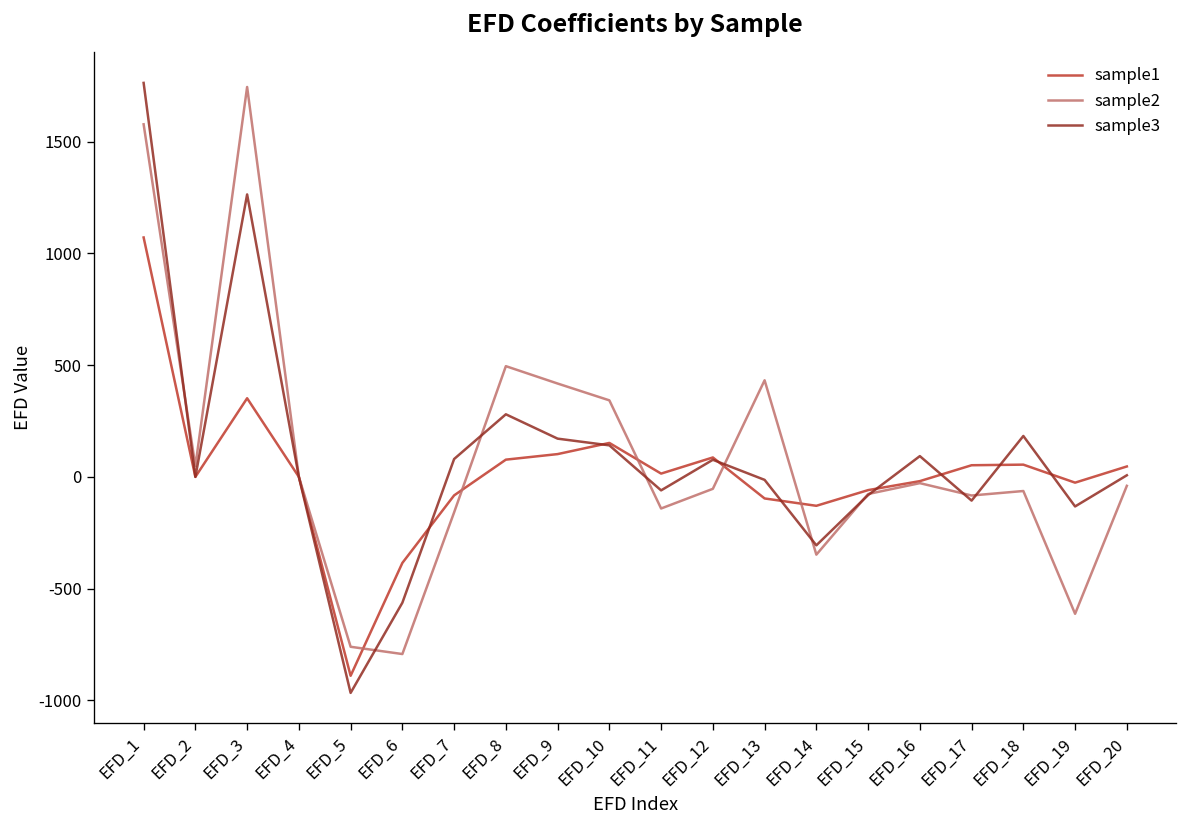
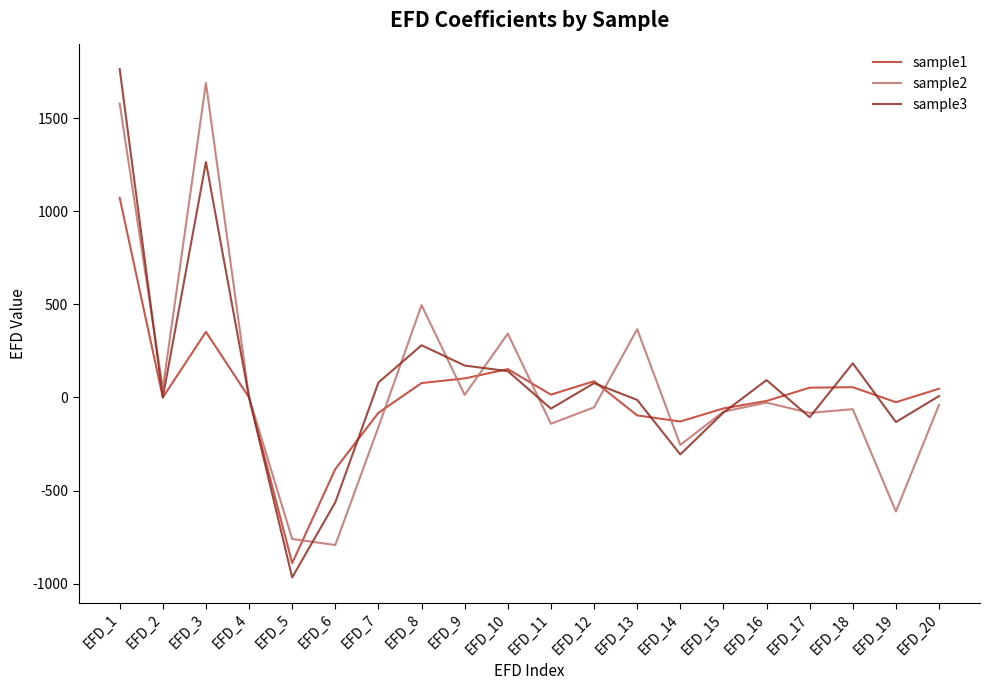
  {
    "sample2": {
      "EFD_1": 1580,
      "EFD_2": 50,
-     "EFD_3": 1740,
+     "EFD_3": 1690,
      "EFD_5": -760,
      "EFD_6": -790,
      "EFD_7": -160,
      "EFD_8": 500,
-     "EFD_9": 420,
+     "EFD_9": 10,
      "EFD_10": 340,
      "EFD_11": -140,
      "EFD_12": -50,
-     "EFD_13": 430,
-     "EFD_14": -350,
+     "EFD_13": 370,
+     "EFD_14": -260,
      "EFD_17": -80,
      "EFD_18": -60,
      "EFD_19": -610,
      "EFD_20": -40
    }
  }
